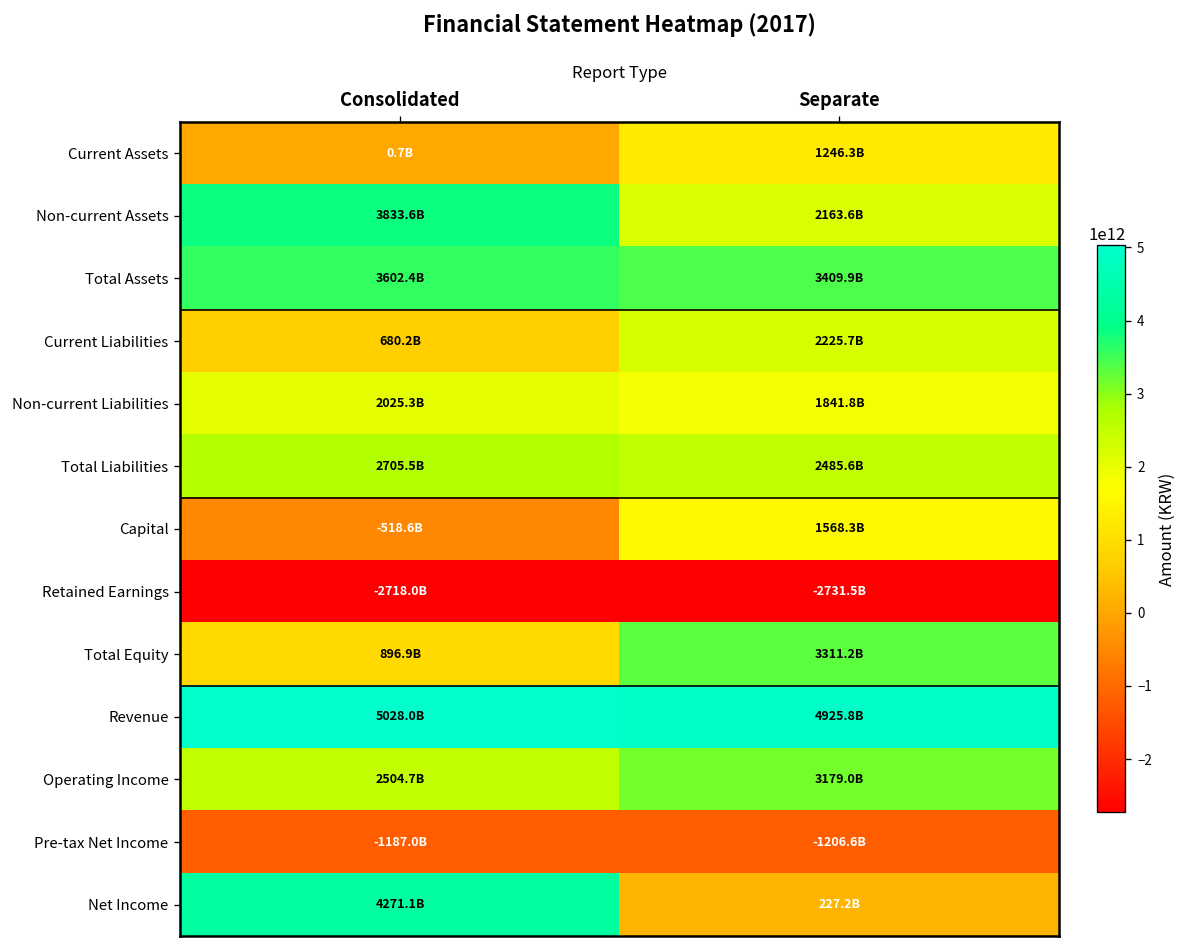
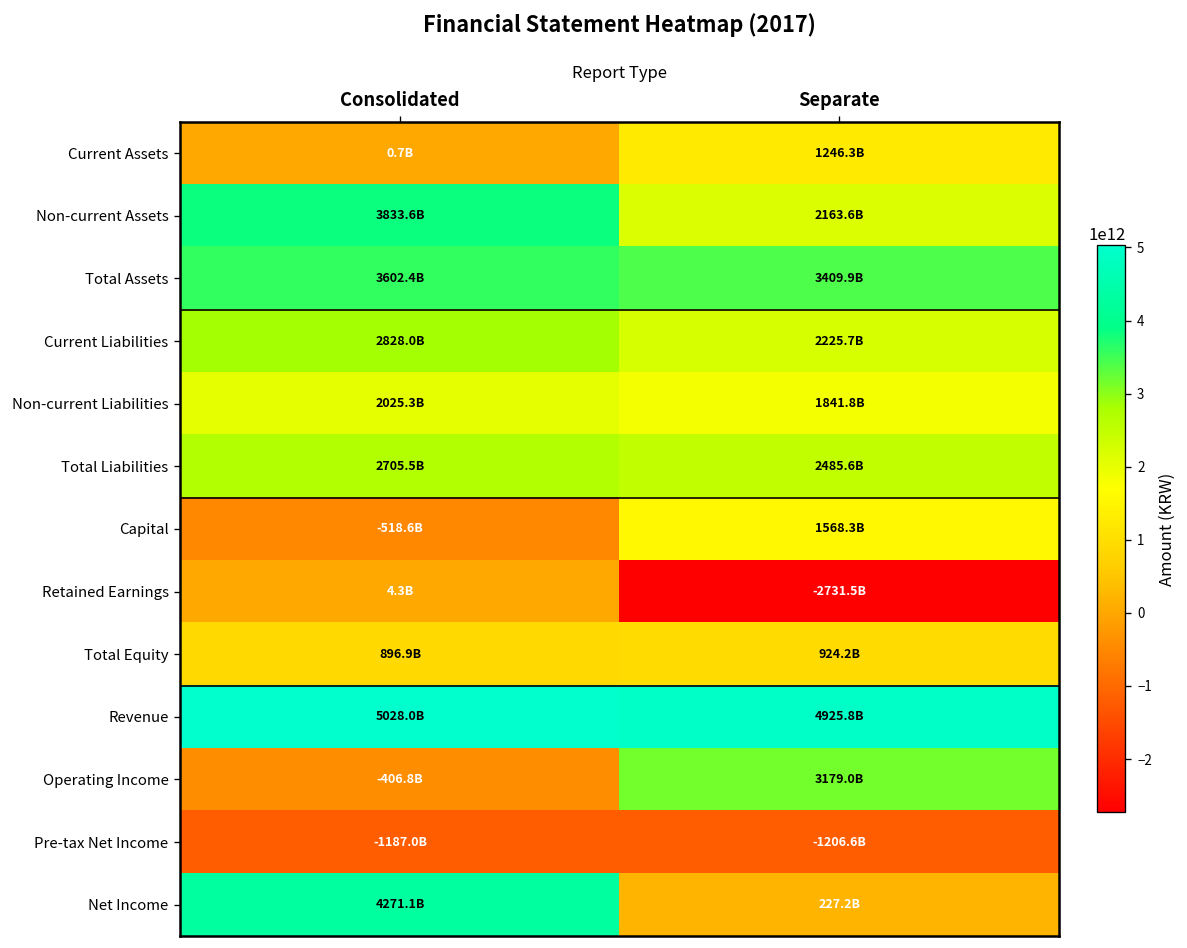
  {
    "Current Assets": {
      "Consolidated": "0.7B",
      "Separate": "1246.3B"
    },
    "Non-current Assets": {
      "Consolidated": "3833.6B",
      "Separate": "2163.6B"
    },
    "Total Assets": {
      "Consolidated": "3602.4B",
      "Separate": "3409.9B"
    },
    "Current Liabilities": {
-     "Consolidated": "680.2B",
+     "Consolidated": "2828.0B",
      "Separate": "2225.7B"
    },
    "Non-current Liabilities": {
      "Consolidated": "2025.3B",
      "Separate": "1841.8B"
    },
    "Total Liabilities": {
      "Consolidated": "2705.5B",
      "Separate": "2485.6B"
    },
    "Capital": {
      "Consolidated": "-518.6B",
      "Separate": "1568.3B"
    },
    "Retained Earnings": {
-     "Consolidated": "-2718.0B",
+     "Consolidated": "4.3B",
      "Separate": "-2731.5B"
    },
    "Total Equity": {
      "Consolidated": "896.9B",
-     "Separate": "3311.2B"
+     "Separate": "924.2B"
    },
    "Revenue": {
      "Consolidated": "5028.0B",
      "Separate": "4925.8B"
    },
    "Operating Income": {
-     "Consolidated": "2504.7B",
+     "Consolidated": "-406.8B",
      "Separate": "3179.0B"
    },
    "Pre-tax Net Income": {
      "Consolidated": "-1187.0B",
      "Separate": "-1206.6B"
    },
    "Net Income": {
      "Consolidated": "4271.1B",
      "Separate": "227.2B"
    }
  }
